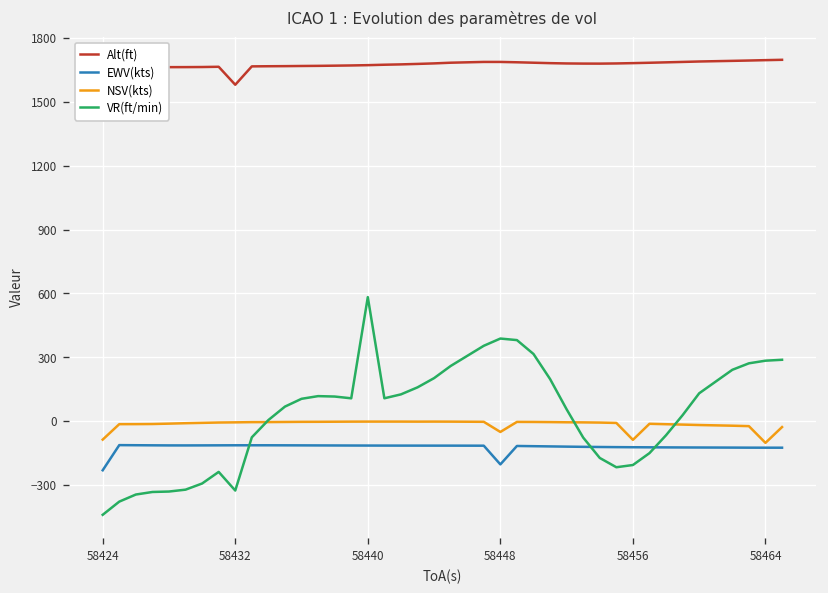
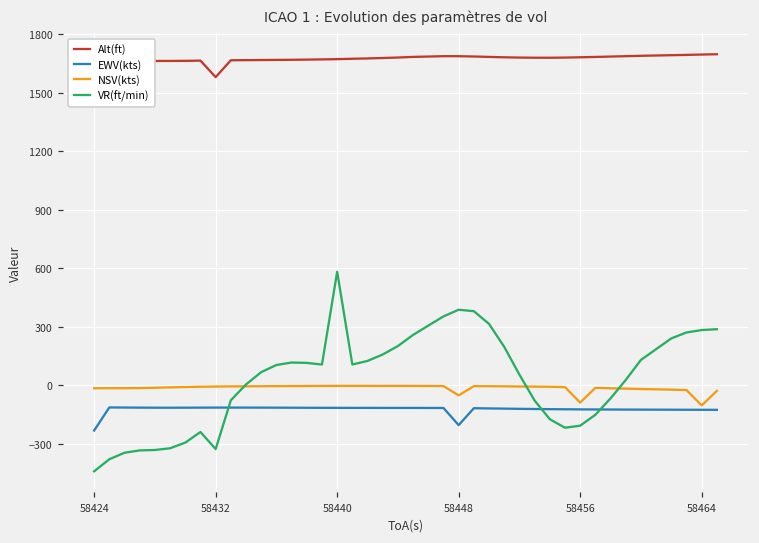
  {
    "Alt(ft)": {
      "58432": 1580,
      "58440": 1670,
      "58448": 1690,
      "58456": 1680,
      "58464": 1700
    },
    "EWV(kts)": {
      "58424": -230,
      "58432": -110,
      "58440": -110,
      "58448": -200,
      "58456": -120,
      "58464": -120
    },
    "NSV(kts)": {
-     "58424": -90,
+     "58424": -10,
      "58432": -10,
      "58440": 0,
      "58448": -50,
      "58456": -90,
      "58464": -100
    },
    "VR(ft/min)": {
      "58424": -440,
      "58432": -330,
      "58440": 580,
      "58448": 390,
      "58456": -210,
      "58464": 280
    }
  }
